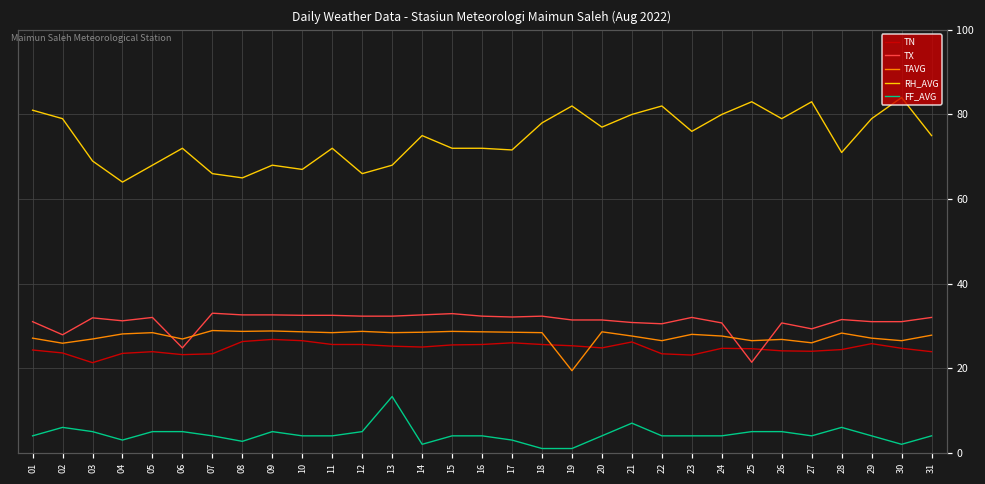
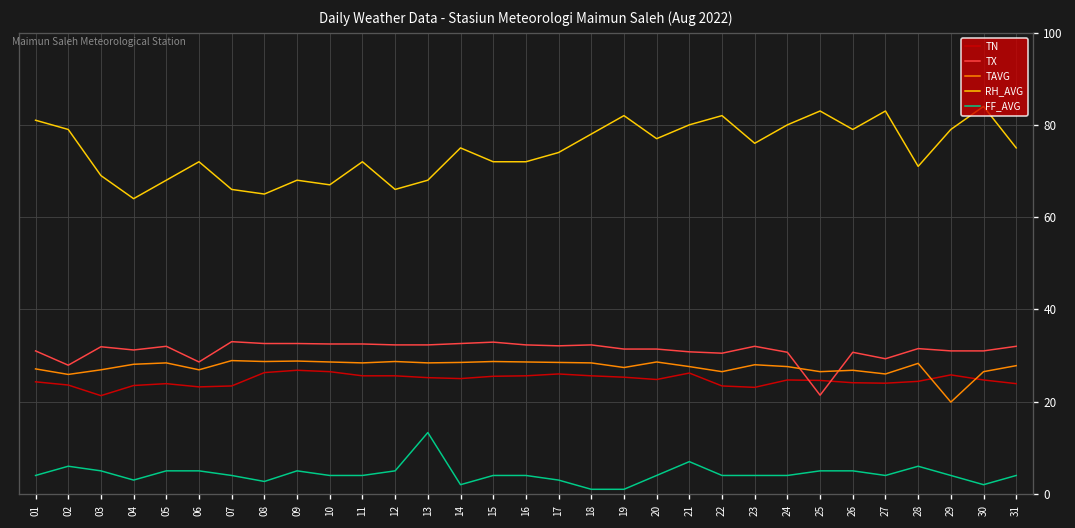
  {
    "TN": {
      "01": 24,
      "02": 24,
      "03": 21,
      "04": 24,
      "05": 24,
      "06": 23,
      "07": 23,
      "08": 26,
      "09": 27,
      "10": 27,
      "11": 26,
      "12": 26,
      "13": 25,
      "14": 25,
      "15": 26,
      "16": 26,
      "17": 26,
      "18": 26,
      "19": 25,
      "20": 25,
      "21": 26,
      "22": 23,
      "23": 23,
      "24": 25,
      "25": 25,
      "26": 24,
      "27": 24,
      "28": 24,
      "29": 26,
      "30": 25,
      "31": 24
    },
    "TX": {
      "01": 31,
      "02": 28,
      "03": 32,
      "04": 31,
      "05": 32,
-     "06": 25,
+     "06": 29,
      "07": 33,
      "08": 33,
      "09": 33,
      "10": 33,
      "11": 33,
      "12": 32,
      "13": 32,
      "14": 33,
      "15": 33,
      "16": 32,
      "17": 32,
      "18": 32,
      "19": 31,
      "20": 31,
      "21": 31,
      "22": 31,
      "23": 32,
      "24": 31,
      "25": 21,
      "26": 31,
      "27": 29,
      "28": 32,
      "29": 31,
      "30": 31,
      "31": 32
    },
    "TAVG": {
      "01": 27,
      "02": 26,
      "03": 27,
      "04": 28,
      "05": 28,
      "06": 27,
      "07": 29,
      "08": 29,
      "09": 29,
      "10": 29,
      "11": 28,
      "12": 29,
      "13": 28,
      "14": 29,
      "15": 29,
      "16": 29,
      "17": 29,
      "18": 28,
-     "19": 19,
+     "19": 27,
      "20": 29,
      "21": 28,
      "22": 27,
      "23": 28,
      "24": 28,
      "25": 27,
      "26": 27,
      "27": 26,
      "28": 28,
-     "29": 27,
+     "29": 20,
      "30": 27,
      "31": 28
    },
    "RH_AVG": {
      "01": 81,
      "02": 79,
      "03": 69,
      "04": 64,
      "05": 68,
      "06": 72,
      "07": 66,
      "08": 65,
      "09": 68,
      "10": 67,
      "11": 72,
      "12": 66,
      "13": 68,
      "14": 75,
      "15": 72,
      "16": 72,
-     "17": 72,
+     "17": 74,
      "18": 78,
      "19": 82,
      "20": 77,
      "21": 80,
      "22": 82,
      "23": 76,
      "24": 80,
      "25": 83,
      "26": 79,
      "27": 83,
      "28": 71,
      "29": 79,
      "31": 75
    },
    "FF_AVG": {
      "01": 4,
      "02": 6,
      "03": 5,
      "04": 3,
      "05": 5,
      "06": 5,
      "07": 4,
      "08": 3,
      "09": 5,
      "10": 4,
      "11": 4,
      "12": 5,
      "13": 13,
      "14": 2,
      "15": 4,
      "16": 4,
      "17": 3,
      "18": 1,
      "19": 1,
      "20": 4,
      "21": 7,
      "22": 4,
      "23": 4,
      "24": 4,
      "25": 5,
      "26": 5,
      "27": 4,
      "28": 6,
      "29": 4,
      "30": 2,
      "31": 4
    }
  }
